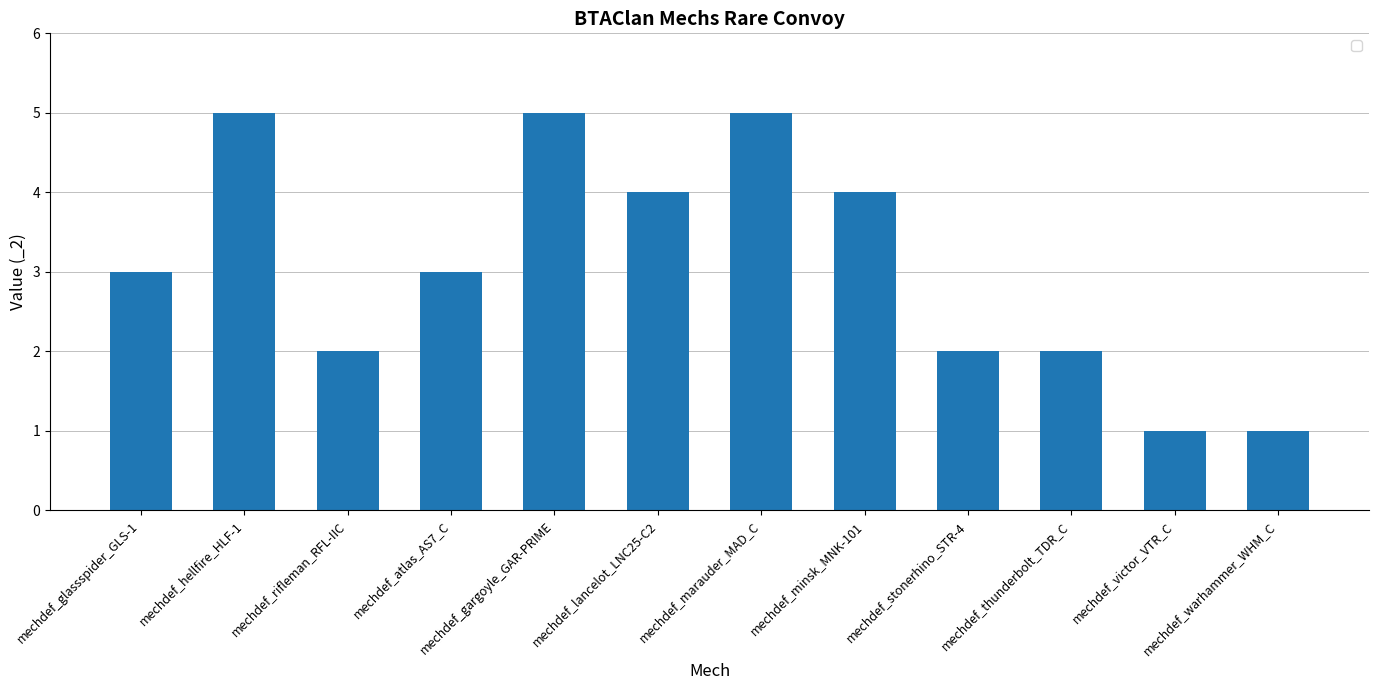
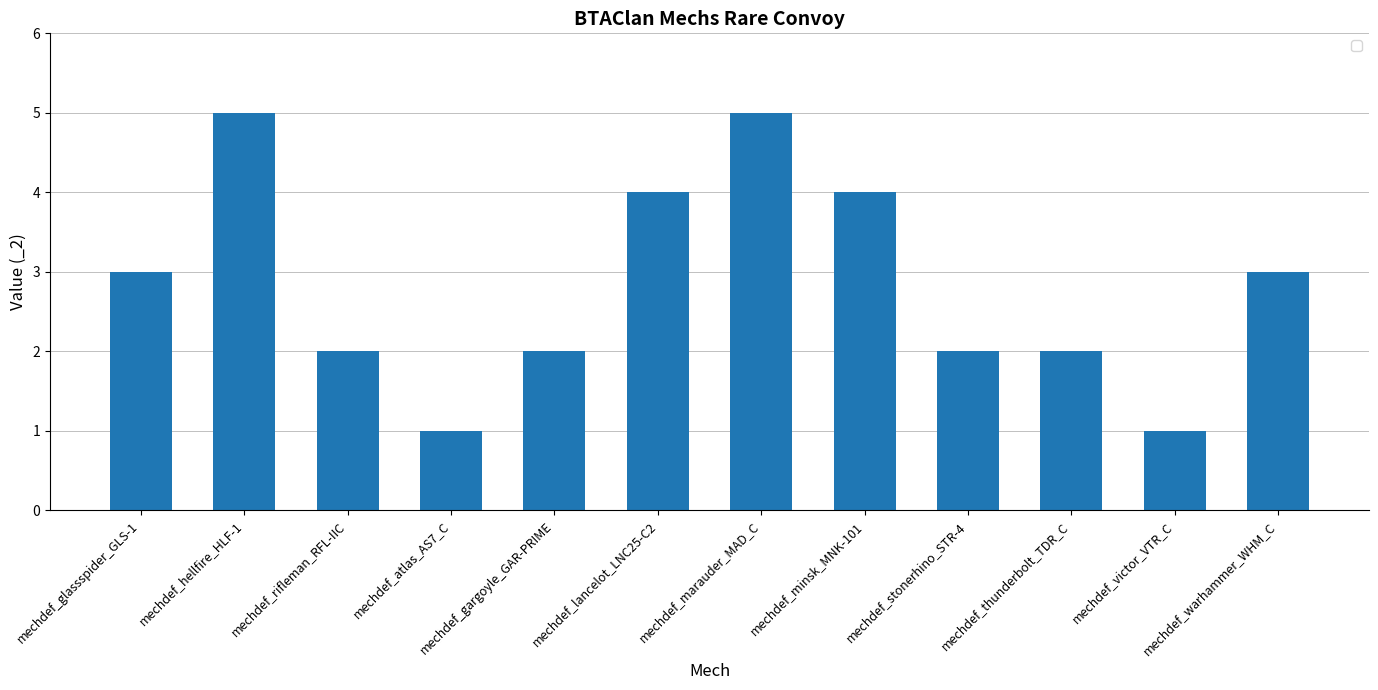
  {
    "mechdef_glassspider_GLS-1": 3,
    "mechdef_hellfire_HLF-1": 5,
    "mechdef_rifleman_RFL-IIC": 2,
-   "mechdef_atlas_AS7_C": 3,
-   "mechdef_gargoyle_GAR-PRIME": 5,
+   "mechdef_atlas_AS7_C": 1,
+   "mechdef_gargoyle_GAR-PRIME": 2,
    "mechdef_lancelot_LNC25-C2": 4,
    "mechdef_marauder_MAD_C": 5,
    "mechdef_minsk_MNK-101": 4,
    "mechdef_stonerhino_STR-4": 2,
    "mechdef_thunderbolt_TDR_C": 2,
    "mechdef_victor_VTR_C": 1,
-   "mechdef_warhammer_WHM_C": 1
+   "mechdef_warhammer_WHM_C": 3
  }
